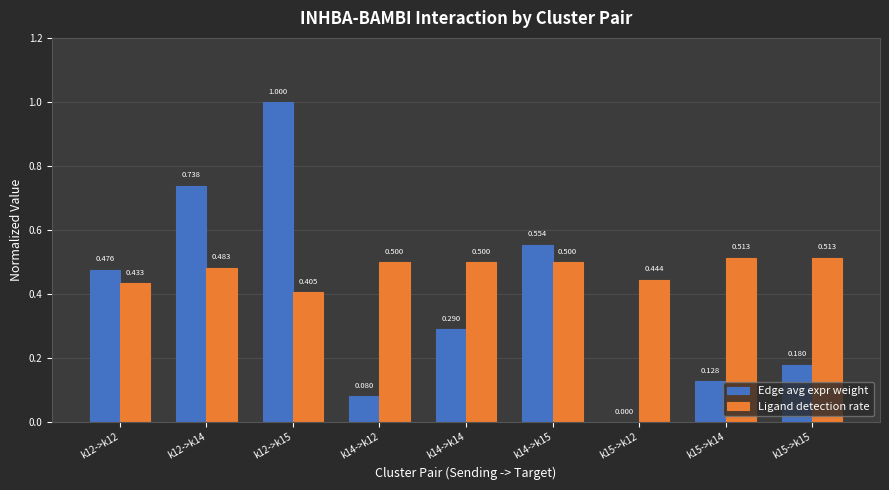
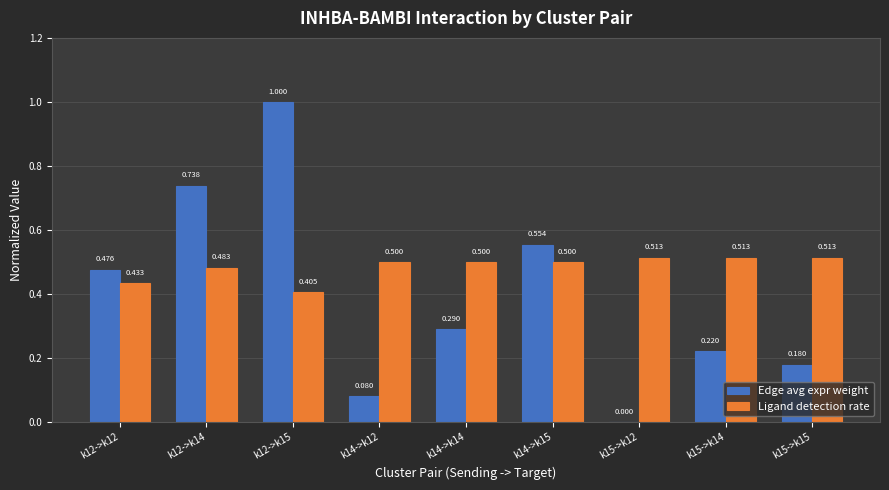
  {
    "Edge avg expr weight": {
      "k12->k12": 0.476,
      "k12->k14": 0.738,
      "k12->k15": 1.000,
      "k14->k12": 0.080,
      "k14->k14": 0.290,
      "k14->k15": 0.554,
      "k15->k12": 0.000,
-     "k15->k14": 0.128,
+     "k15->k14": 0.220,
      "k15->k15": 0.180
    },
    "Ligand detection rate": {
      "k12->k12": 0.433,
      "k12->k14": 0.483,
      "k12->k15": 0.405,
      "k14->k12": 0.500,
      "k14->k14": 0.500,
      "k14->k15": 0.500,
-     "k15->k12": 0.444,
+     "k15->k12": 0.513,
      "k15->k14": 0.513,
      "k15->k15": 0.513
    }
  }
